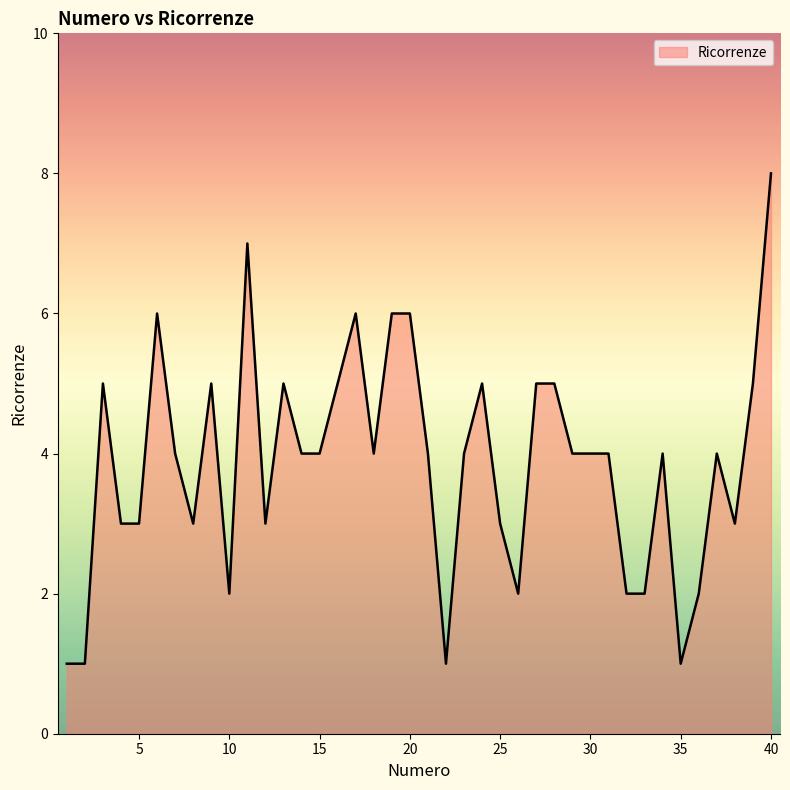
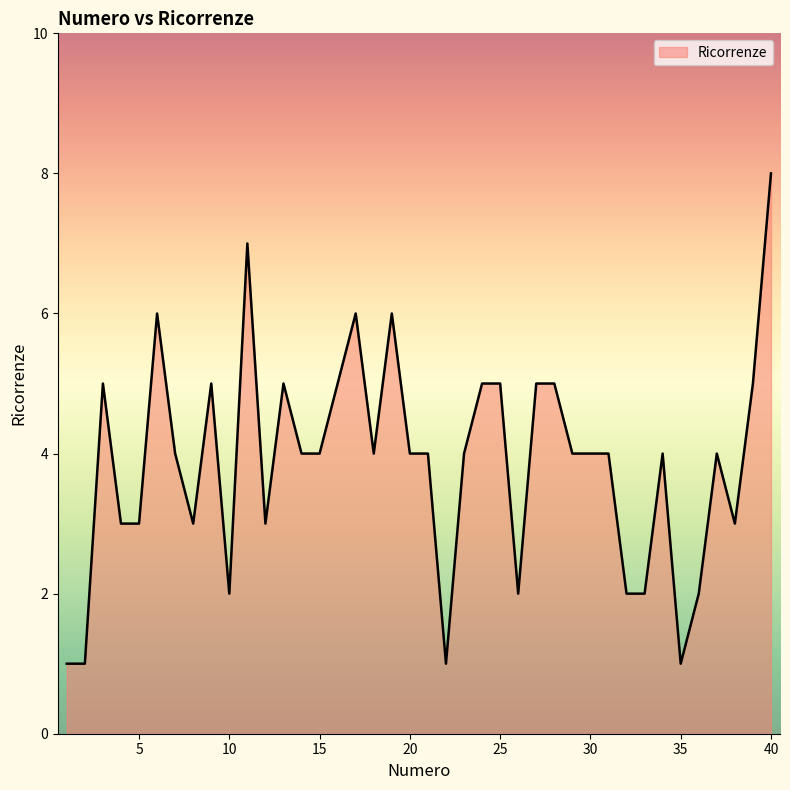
  {
    "5": 3,
    "10": 2,
    "15": 4,
-   "20": 6,
-   "25": 3,
+   "20": 4,
+   "25": 5,
    "30": 4,
    "35": 1,
    "40": 8
  }
